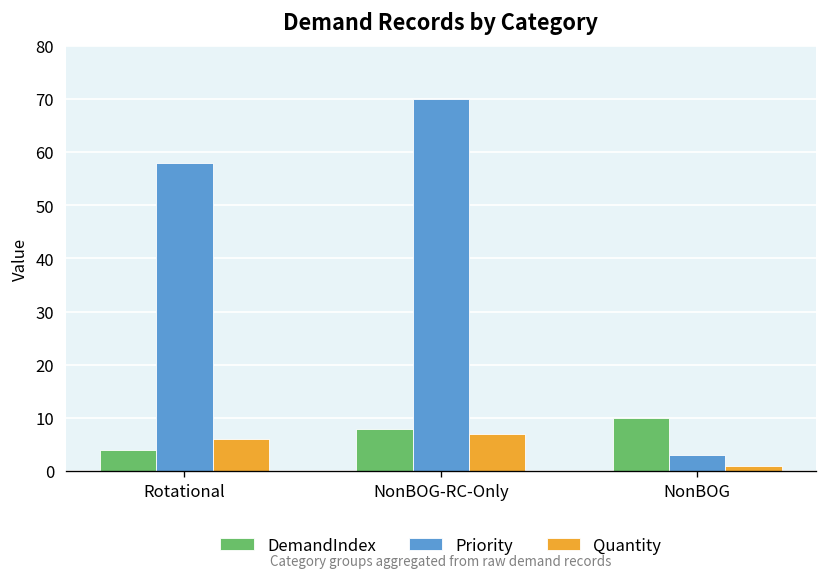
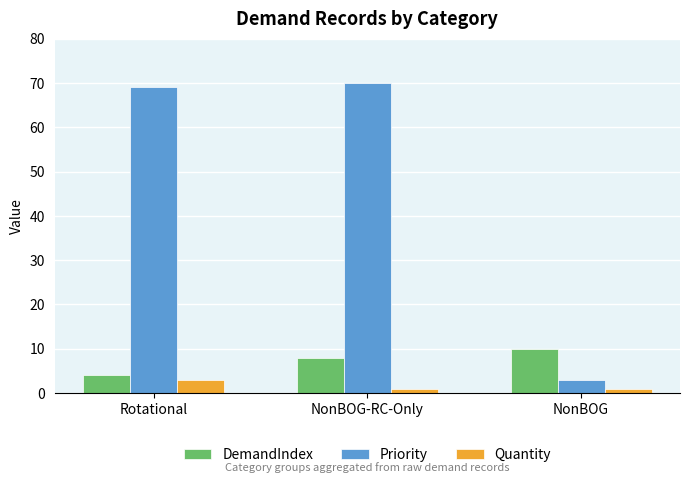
  {
    "DemandIndex": {
      "Rotational": 4,
      "NonBOG-RC-Only": 8,
      "NonBOG": 10
    },
    "Priority": {
-     "Rotational": 58,
+     "Rotational": 69,
      "NonBOG-RC-Only": 70,
      "NonBOG": 3
    },
    "Quantity": {
-     "Rotational": 6,
-     "NonBOG-RC-Only": 7,
+     "Rotational": 3,
+     "NonBOG-RC-Only": 1,
      "NonBOG": 1
    }
  }
